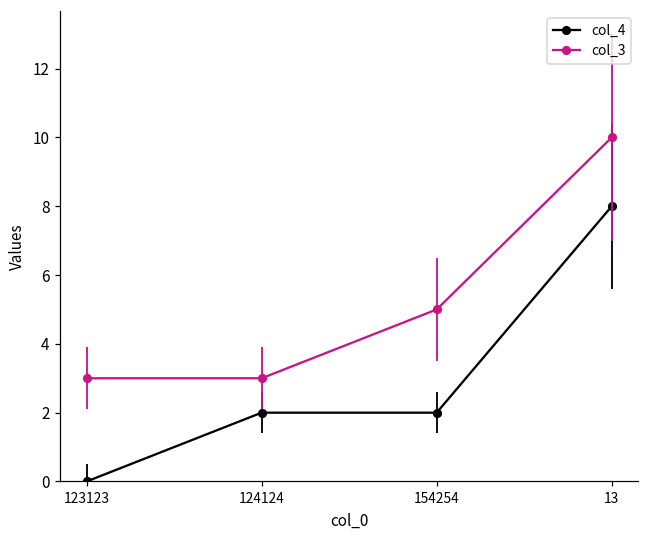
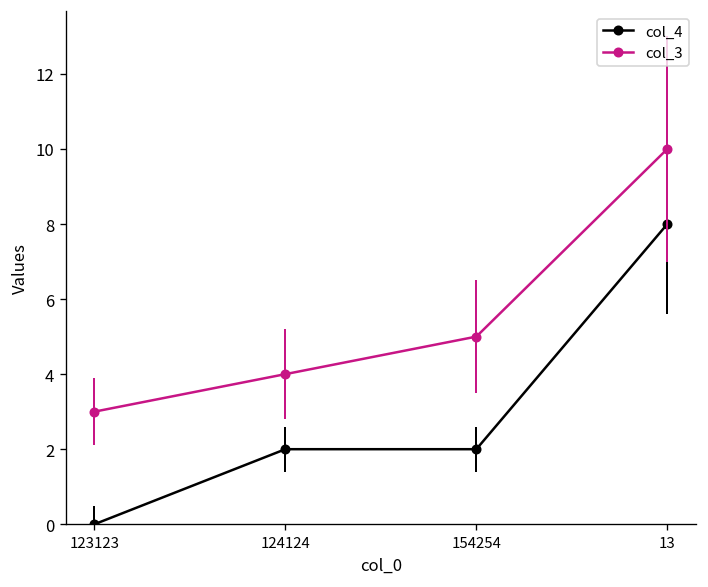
  {
    "col_4": {
      "123123": 0,
      "124124": 2,
      "154254": 2,
      "13": 8
    },
    "col_3": {
      "123123": 3,
-     "124124": 3,
+     "124124": 4,
      "154254": 5,
      "13": 10
    }
  }
